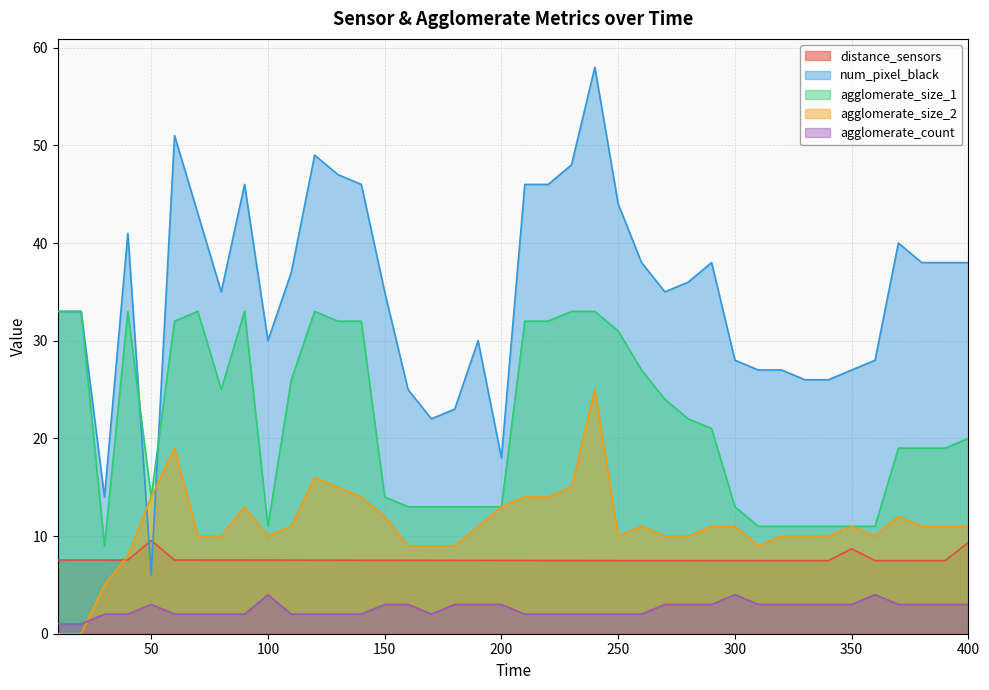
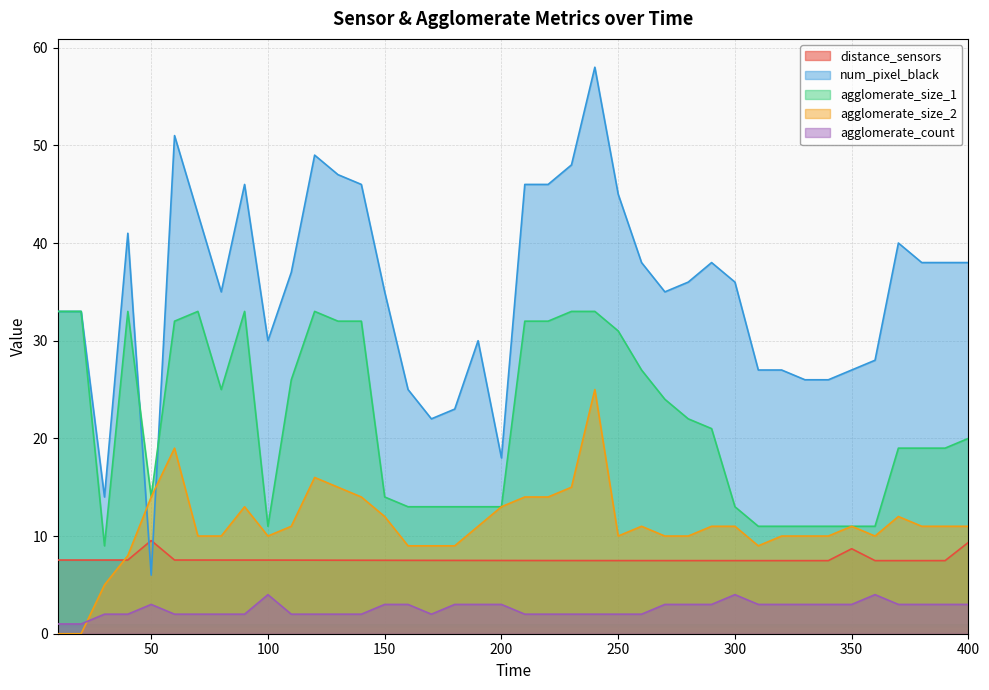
  {
    "distance_sensors": {
      "50": 10,
      "100": 8,
      "150": 8,
      "200": 7,
      "250": 7,
      "300": 7,
      "350": 9,
      "400": 9
    },
    "num_pixel_black": {
      "50": 6,
      "100": 30,
      "150": 35,
      "200": 18,
-     "250": 44,
-     "300": 28,
+     "250": 45,
+     "300": 36,
      "350": 27,
      "400": 38
    },
    "agglomerate_size_1": {
      "100": 11,
      "150": 14,
      "250": 31,
      "300": 13,
      "400": 20
    },
    "agglomerate_size_2": {
      "100": 10,
      "150": 12,
      "250": 10,
      "300": 11,
      "400": 11
    },
    "agglomerate_count": {
      "50": 3,
      "100": 4,
      "150": 3,
      "200": 3,
      "250": 2,
      "300": 4,
      "350": 3,
      "400": 3
    }
  }
